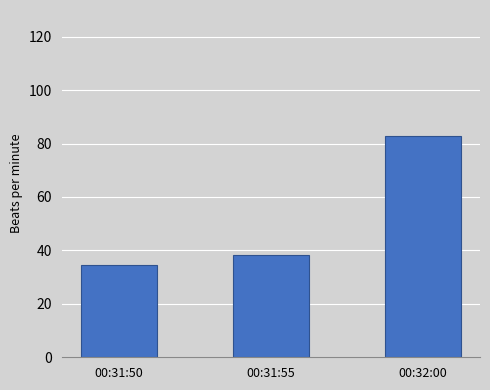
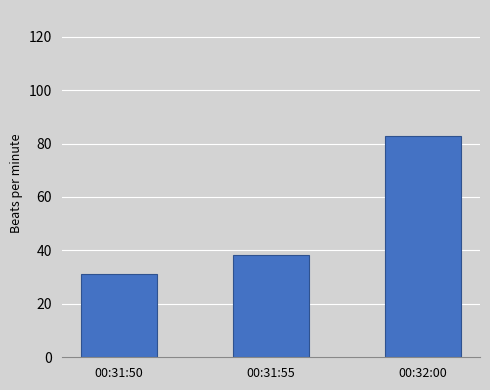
  {
-   "00:31:50": 35,
+   "00:31:50": 31,
    "00:31:55": 38,
    "00:32:00": 83
  }
